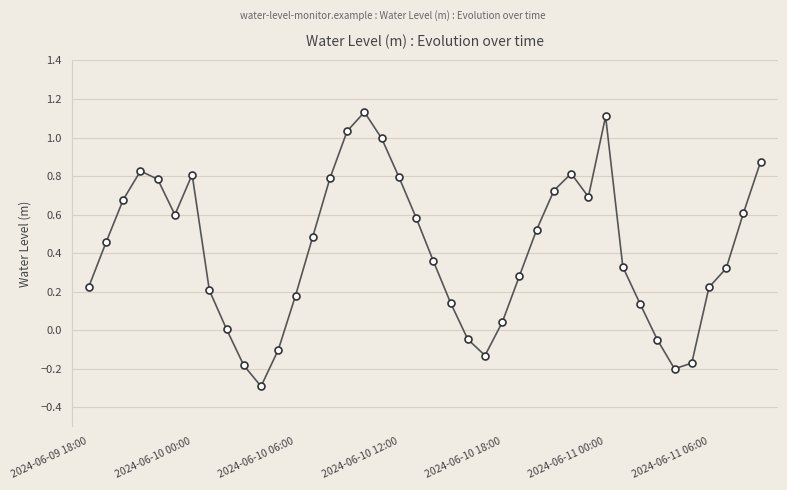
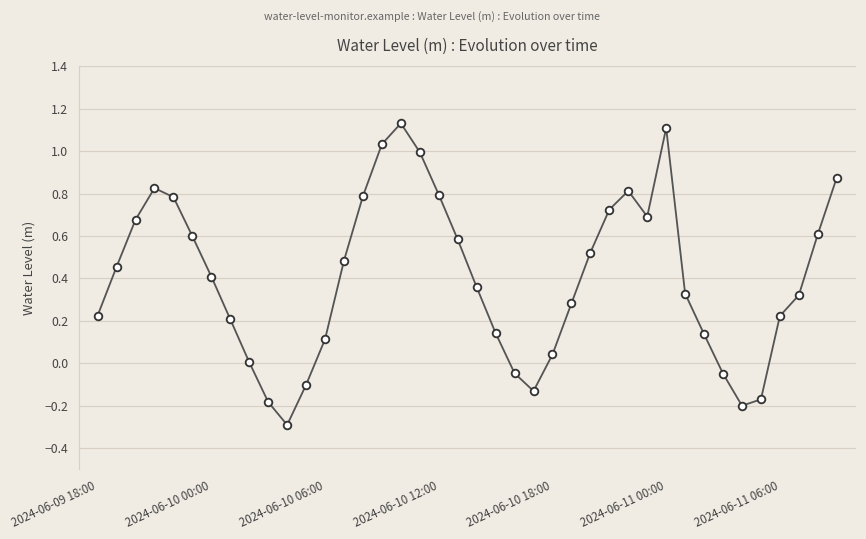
  {
    "2024-06-09 18:00": 0.22,
-   "2024-06-10 00:00": 0.81,
-   "2024-06-10 06:00": 0.18,
+   "2024-06-10 00:00": 0.41,
+   "2024-06-10 06:00": 0.11,
    "2024-06-10 12:00": 0.80,
    "2024-06-10 18:00": 0.04,
    "2024-06-11 00:00": 1.11,
    "2024-06-11 06:00": 0.22
  }
